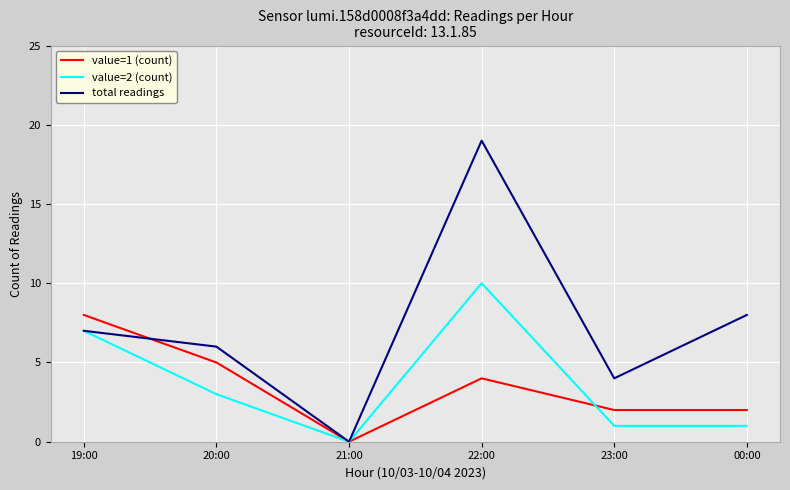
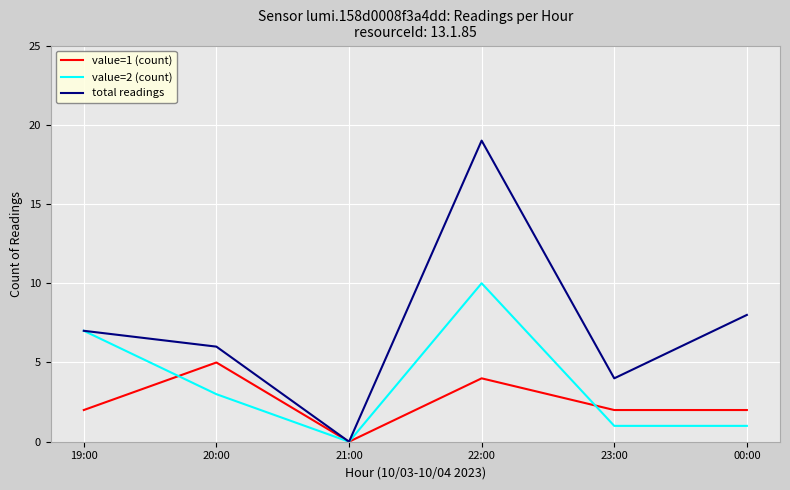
  {
    "value=1 (count)": {
-     "19:00": 8,
+     "19:00": 2,
      "20:00": 5,
      "22:00": 4,
      "23:00": 2,
      "00:00": 2
    },
    "value=2 (count)": {
      "20:00": 3,
      "22:00": 10,
      "23:00": 1,
      "00:00": 1
    },
    "total readings": {
      "20:00": 6,
      "22:00": 19,
      "23:00": 4,
      "00:00": 8
    }
  }
